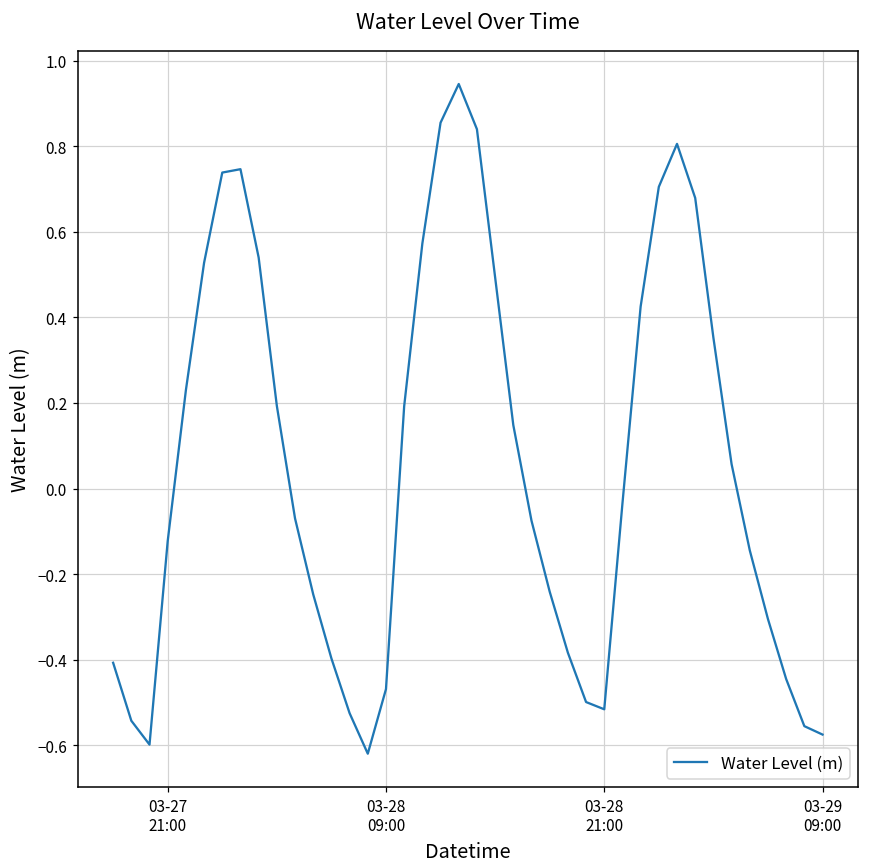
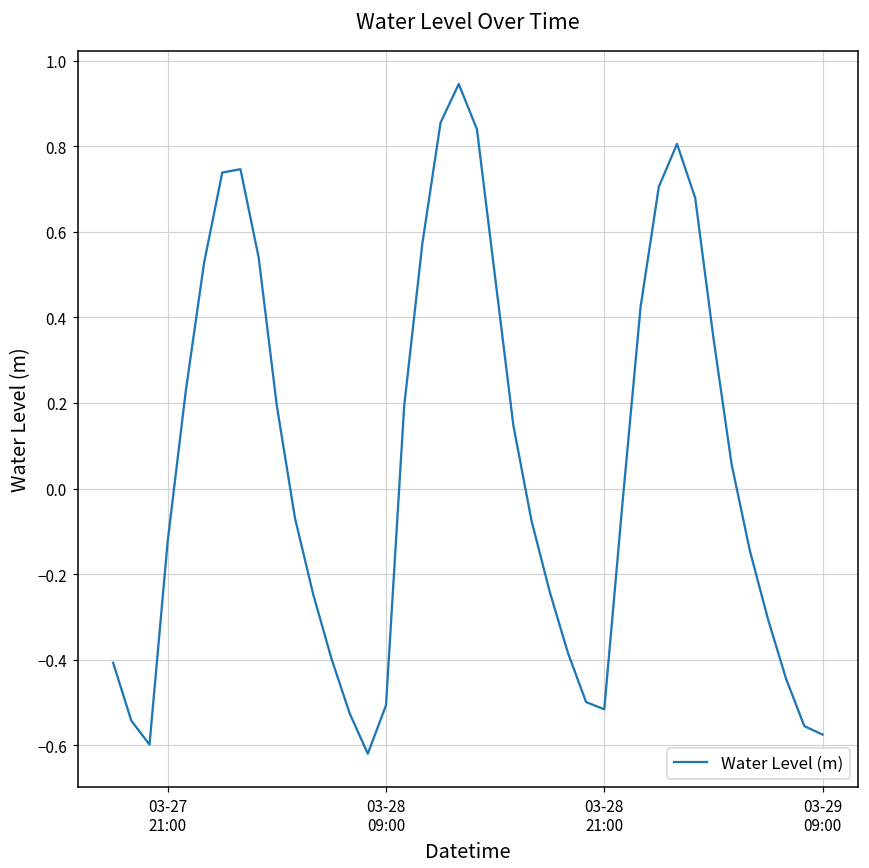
  {
    "03-27 21:00": -0.12,
-   "03-28 09:00": -0.47,
+   "03-28 09:00": -0.51,
    "03-28 21:00": -0.52,
    "03-29 09:00": -0.57
  }
